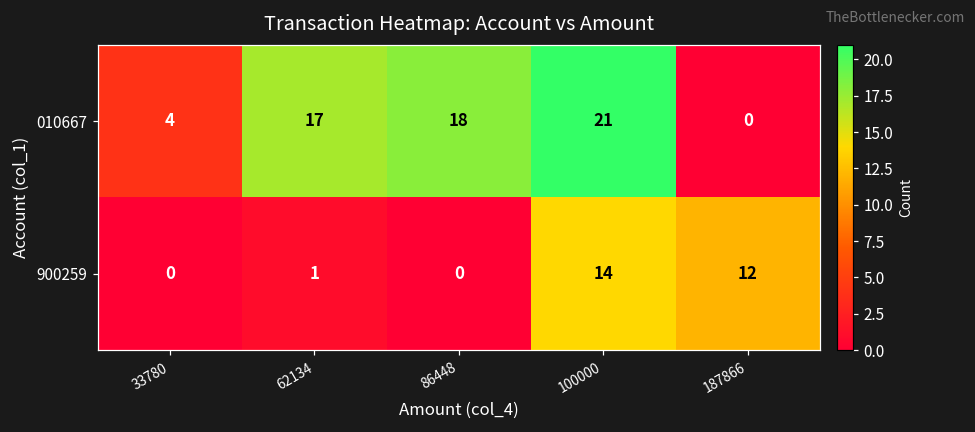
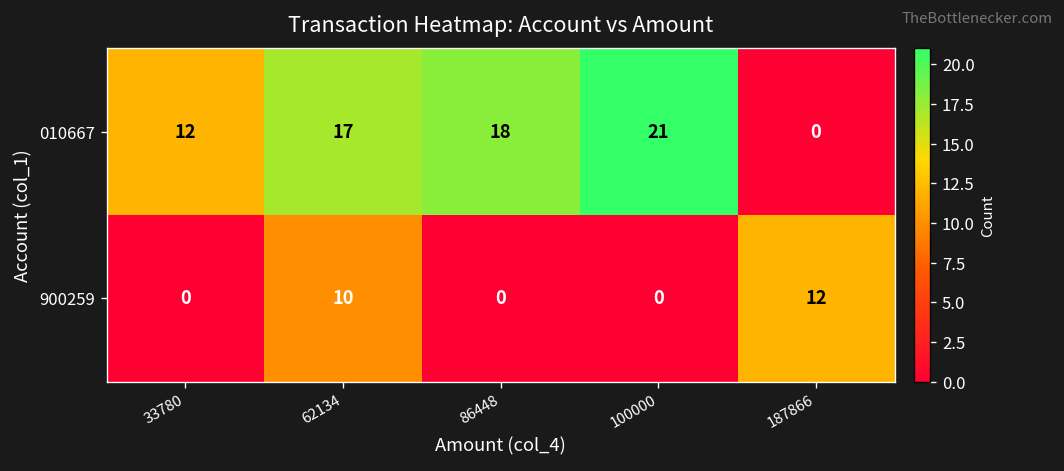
  {
    "010667": {
-     "33780": 4,
+     "33780": 12,
      "62134": 17,
      "86448": 18,
      "100000": 21,
      "187866": 0
    },
    "900259": {
      "33780": 0,
-     "62134": 1,
+     "62134": 10,
      "86448": 0,
-     "100000": 14,
+     "100000": 0,
      "187866": 12
    }
  }
